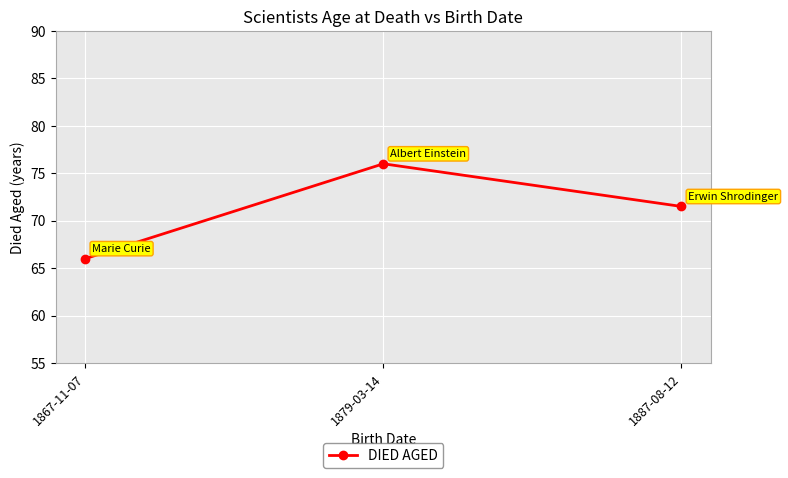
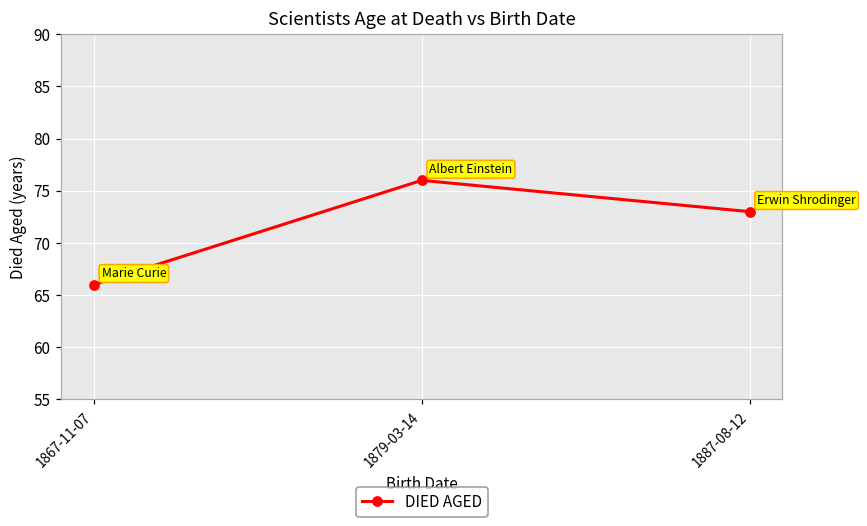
  {
    "1867-11-07": 66,
    "1879-03-14": 76,
-   "1887-08-12": 72
+   "1887-08-12": 73
  }
